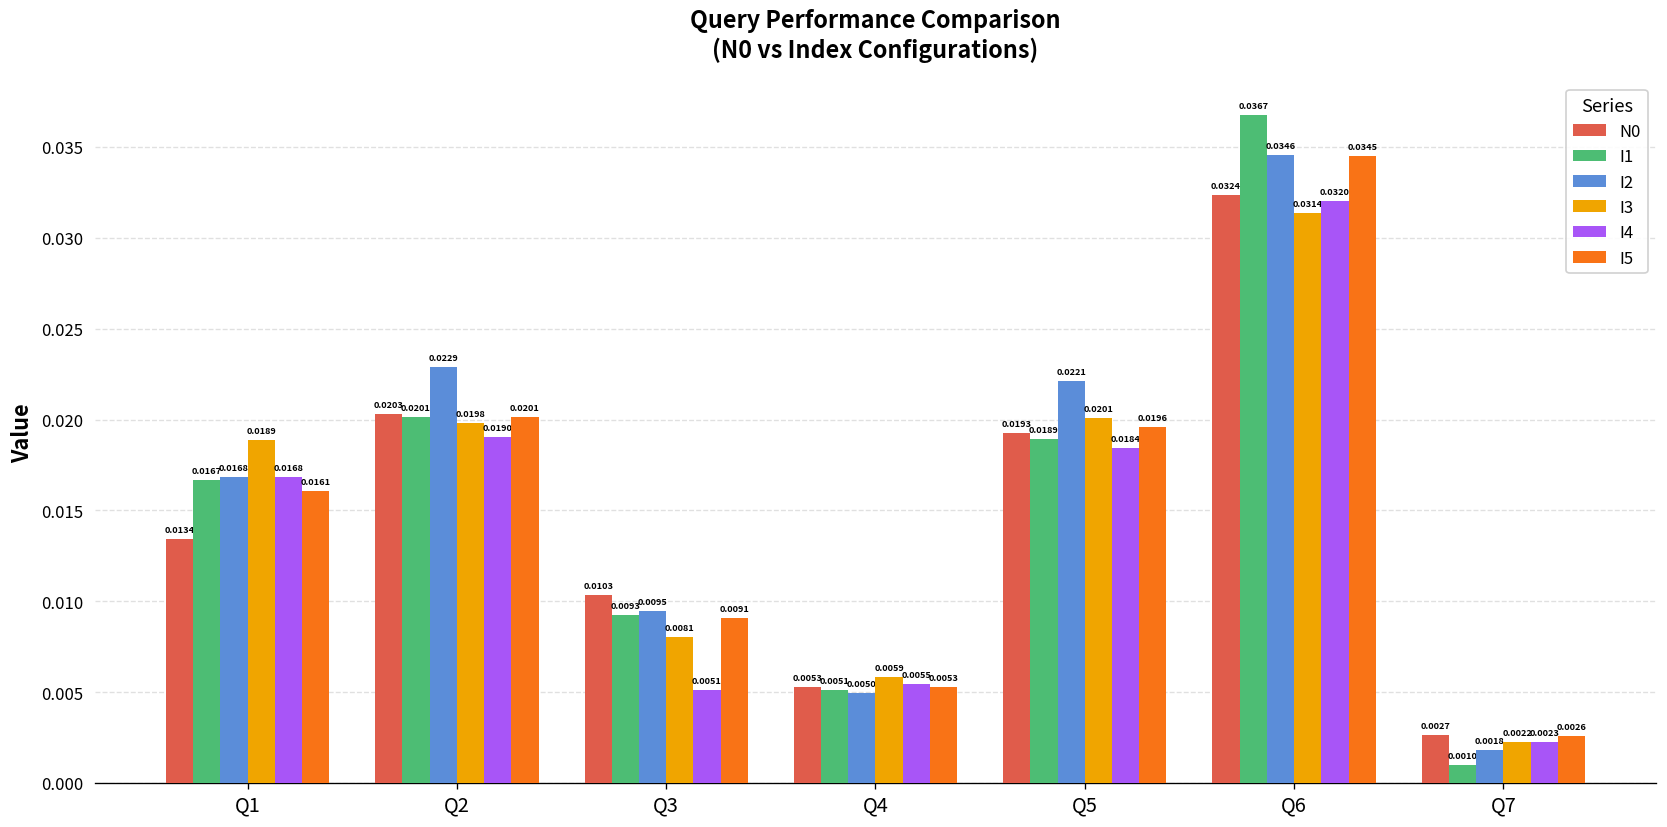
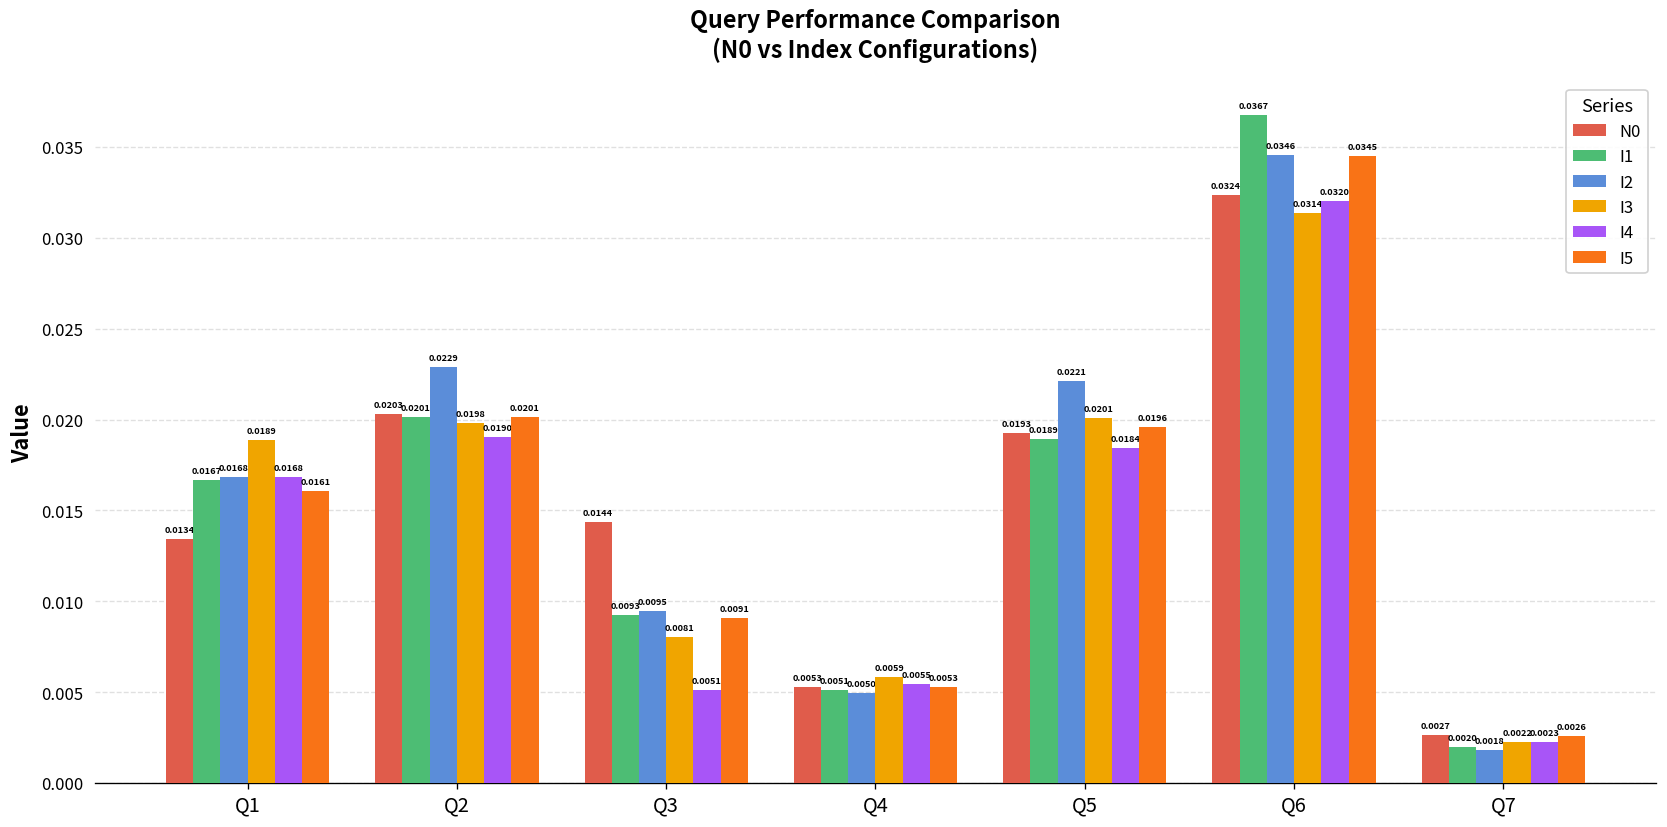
  {
    "N0": {
      "Q1": 0.0134,
      "Q2": 0.0203,
-     "Q3": 0.0103,
+     "Q3": 0.0144,
      "Q4": 0.0053,
      "Q5": 0.0193,
      "Q6": 0.0324,
      "Q7": 0.0027
    },
    "I1": {
      "Q1": 0.0167,
      "Q2": 0.0201,
      "Q3": 0.0093,
      "Q4": 0.0051,
      "Q5": 0.0189,
      "Q6": 0.0367,
-     "Q7": 0.0010
+     "Q7": 0.0020
    },
    "I2": {
      "Q1": 0.0168,
      "Q2": 0.0229,
      "Q3": 0.0095,
      "Q4": 0.0050,
      "Q5": 0.0221,
      "Q6": 0.0346,
      "Q7": 0.0018
    },
    "I4": {
      "Q1": 0.0168,
      "Q2": 0.0190,
      "Q3": 0.0051,
      "Q4": 0.0055,
      "Q5": 0.0184,
      "Q6": 0.0320,
      "Q7": 0.0023
    }
  }
